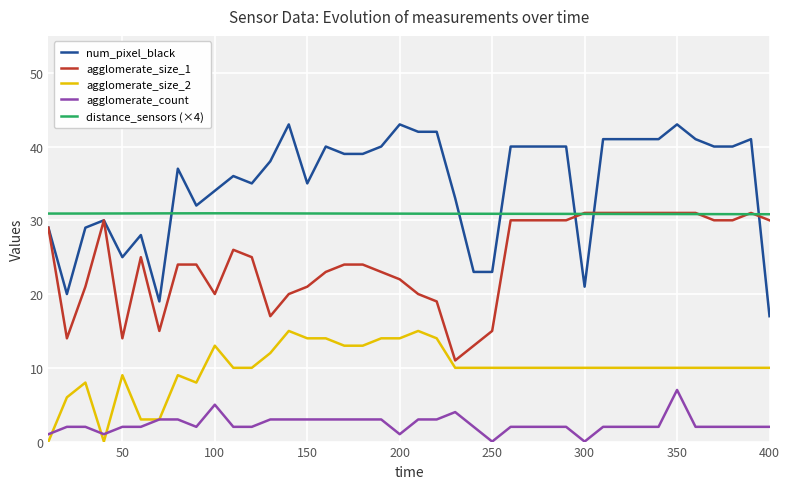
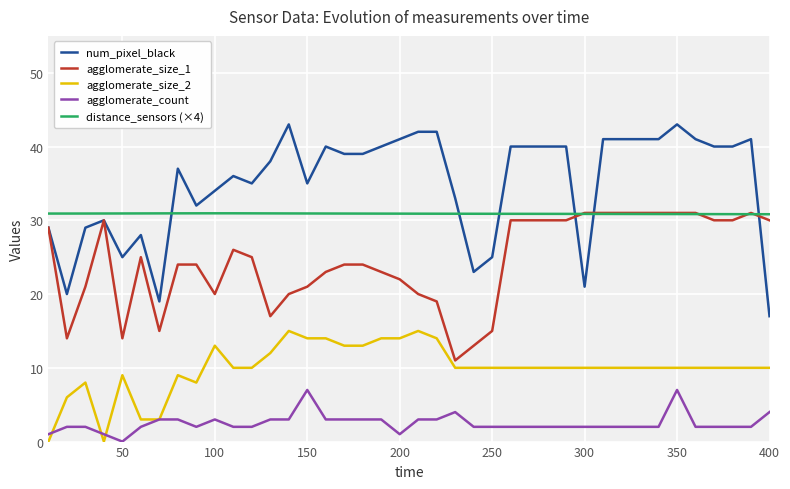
  {
    "num_pixel_black": {
      "50": 25,
      "100": 34,
      "150": 35,
-     "200": 43,
-     "250": 23,
+     "200": 41,
+     "250": 25,
      "300": 21,
      "350": 43,
      "400": 17
    },
    "agglomerate_size_1": {
      "50": 14,
      "100": 20,
      "150": 21,
      "200": 22,
      "250": 15,
      "400": 30
    },
    "agglomerate_size_2": {
      "50": 9,
      "100": 13,
      "150": 14,
      "200": 14,
      "250": 10,
      "300": 10,
      "350": 10,
      "400": 10
    },
    "agglomerate_count": {
-     "50": 2,
-     "100": 5,
-     "150": 3,
+     "50": 0,
+     "100": 3,
+     "150": 7,
      "200": 1,
-     "250": 0,
-     "300": 0,
+     "250": 2,
+     "300": 2,
      "350": 7,
-     "400": 2
+     "400": 4
    },
    "distance_sensors (×4)": {
      "50": 31,
      "100": 31,
      "150": 31,
      "200": 31,
      "250": 31,
      "400": 31
    }
  }
